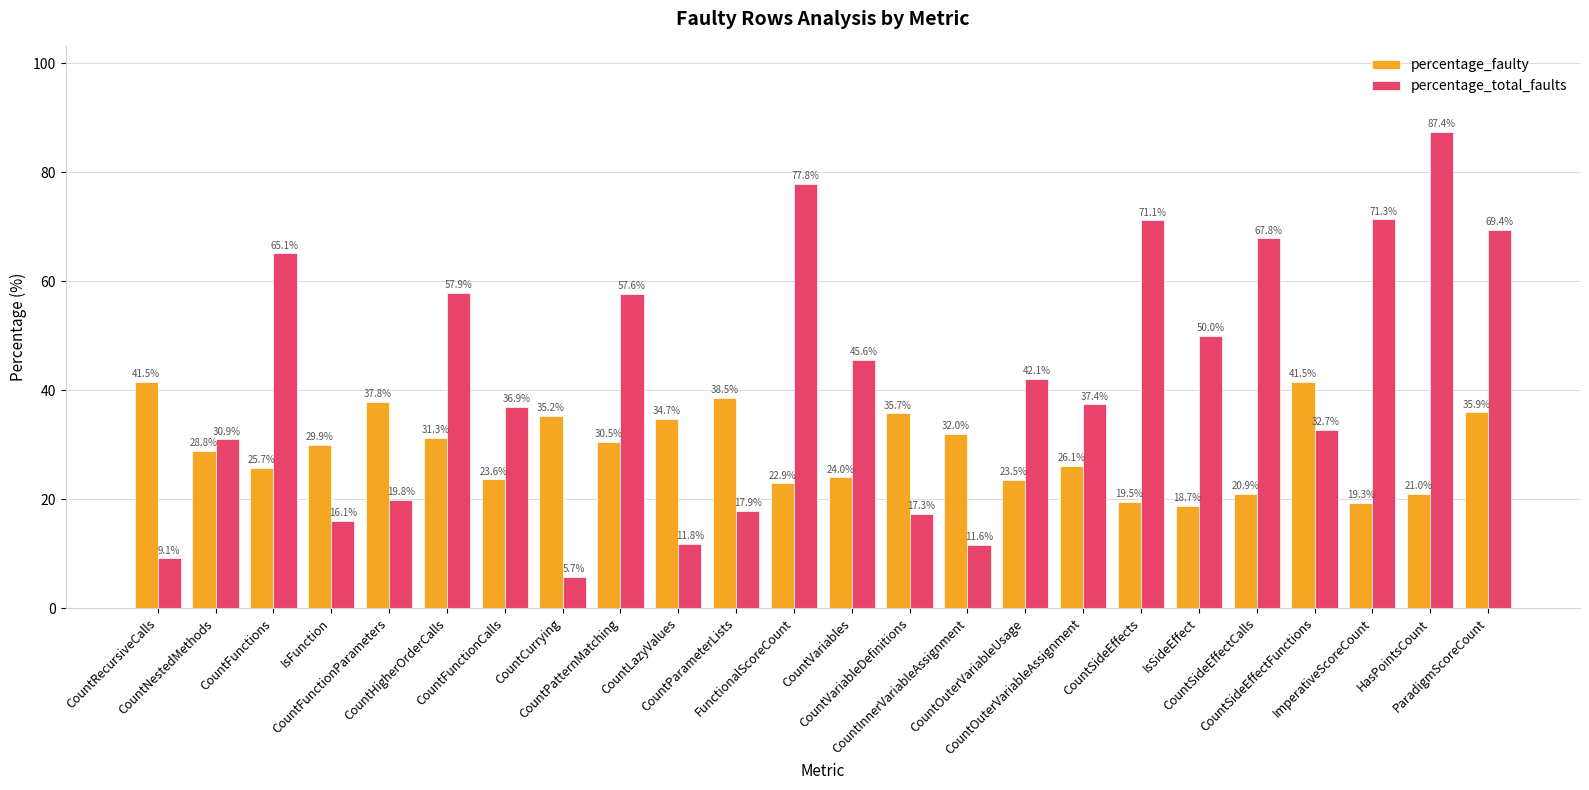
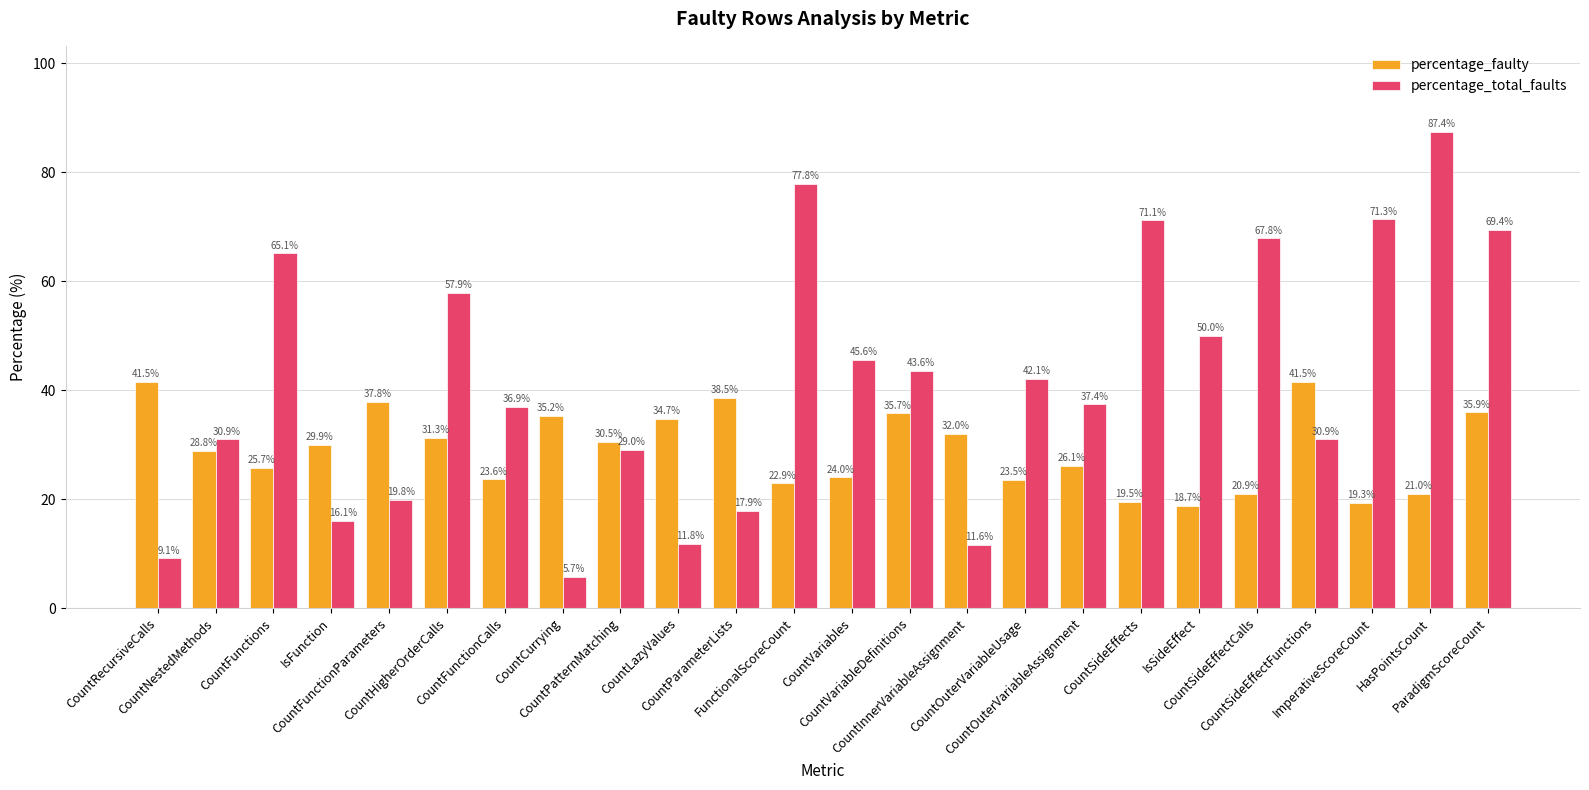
  {
    "percentage_faulty": {
      "CountRecursiveCalls": "41.5%",
      "CountNestedMethods": "28.8%",
      "CountFunctions": "25.7%",
      "IsFunction": "29.9%",
      "CountFunctionParameters": "37.8%",
      "CountHigherOrderCalls": "31.3%",
      "CountFunctionCalls": "23.6%",
      "CountCurrying": "35.2%",
      "CountPatternMatching": "30.5%",
      "CountLazyValues": "34.7%",
      "CountParameterLists": "38.5%",
      "FunctionalScoreCount": "22.9%",
      "CountVariables": "24.0%",
      "CountVariableDefinitions": "35.7%",
      "CountInnerVariableAssignment": "32.0%",
      "CountOuterVariableUsage": "23.5%",
      "CountOuterVariableAssignment": "26.1%",
      "CountSideEffects": "19.5%",
      "IsSideEffect": "18.7%",
      "CountSideEffectCalls": "20.9%",
      "CountSideEffectFunctions": "41.5%",
      "ImperativeScoreCount": "19.3%",
      "HasPointsCount": "21.0%",
      "ParadigmScoreCount": "35.9%"
    },
    "percentage_total_faults": {
      "CountRecursiveCalls": "9.1%",
      "CountNestedMethods": "30.9%",
      "CountFunctions": "65.1%",
      "IsFunction": "16.1%",
      "CountFunctionParameters": "19.8%",
      "CountHigherOrderCalls": "57.9%",
      "CountFunctionCalls": "36.9%",
      "CountCurrying": "5.7%",
-     "CountPatternMatching": "57.6%",
+     "CountPatternMatching": "29.0%",
      "CountLazyValues": "11.8%",
      "CountParameterLists": "17.9%",
      "FunctionalScoreCount": "77.8%",
      "CountVariables": "45.6%",
-     "CountVariableDefinitions": "17.3%",
+     "CountVariableDefinitions": "43.6%",
      "CountInnerVariableAssignment": "11.6%",
      "CountOuterVariableUsage": "42.1%",
      "CountOuterVariableAssignment": "37.4%",
      "CountSideEffects": "71.1%",
      "IsSideEffect": "50.0%",
      "CountSideEffectCalls": "67.8%",
-     "CountSideEffectFunctions": "32.7%",
+     "CountSideEffectFunctions": "30.9%",
      "ImperativeScoreCount": "71.3%",
      "HasPointsCount": "87.4%",
      "ParadigmScoreCount": "69.4%"
    }
  }
